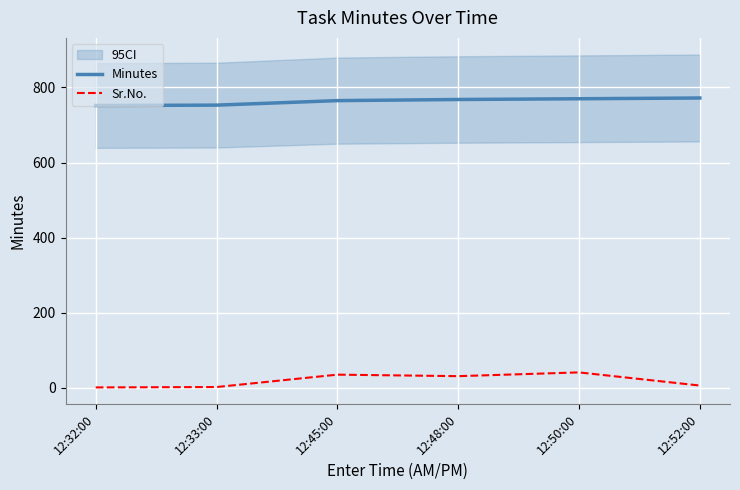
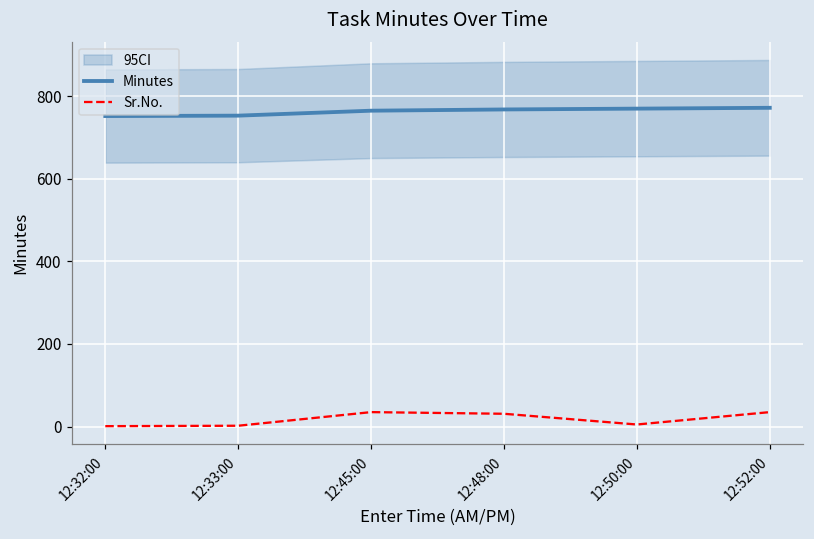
  {
    "Sr.No.": {
      "12:32:00": 0,
      "12:33:00": 0,
      "12:45:00": 40,
      "12:48:00": 30,
-     "12:50:00": 40,
-     "12:52:00": 10
+     "12:50:00": 10,
+     "12:52:00": 40
    }
  }
